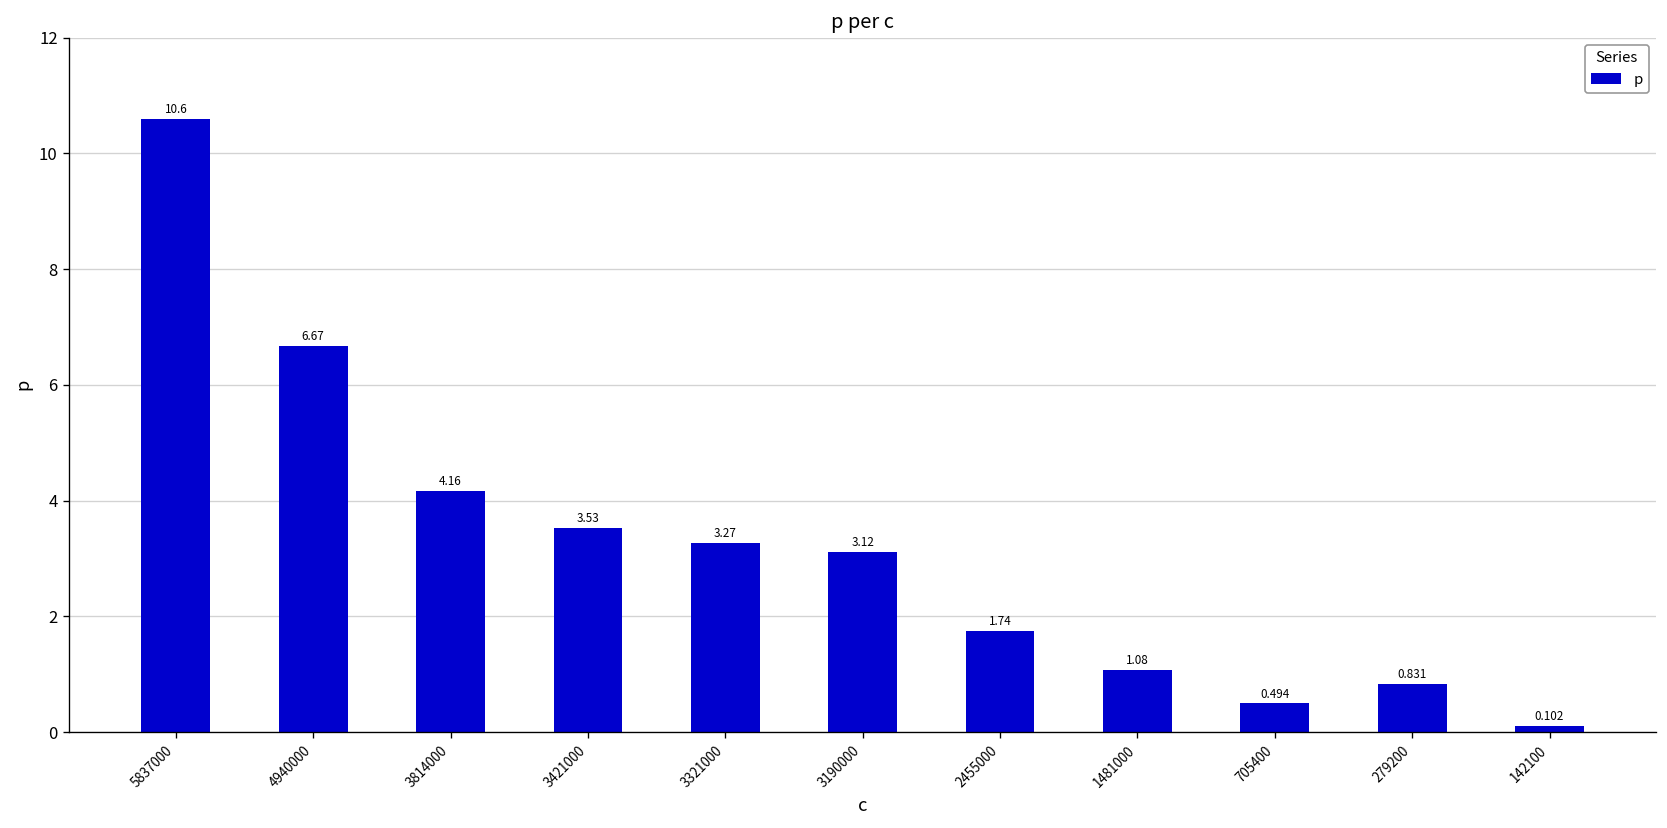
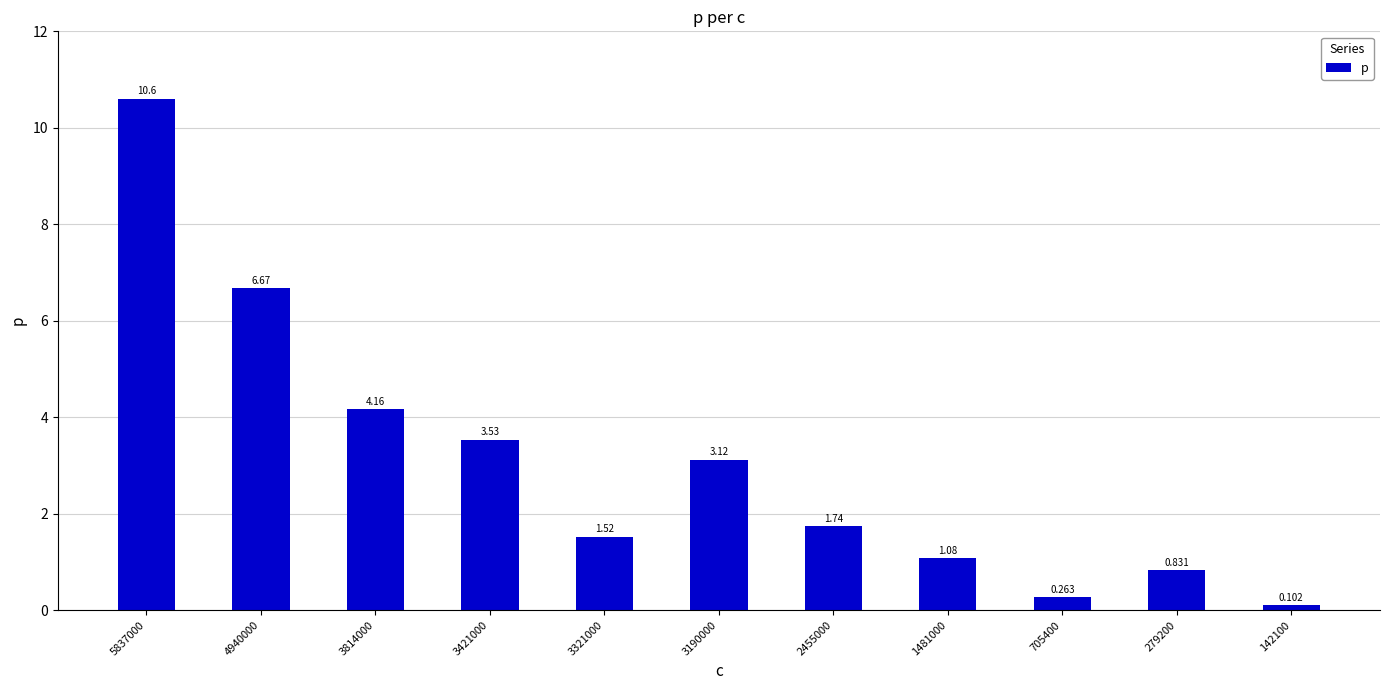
  {
    "5837000": 10.6,
    "4940000": 6.67,
    "3814000": 4.16,
    "3421000": 3.53,
-   "3321000": 3.27,
+   "3321000": 1.52,
    "3190000": 3.12,
    "2455000": 1.74,
    "1481000": 1.08,
-   "705400": 0.494,
+   "705400": 0.263,
    "279200": 0.831,
    "142100": 0.102
  }
